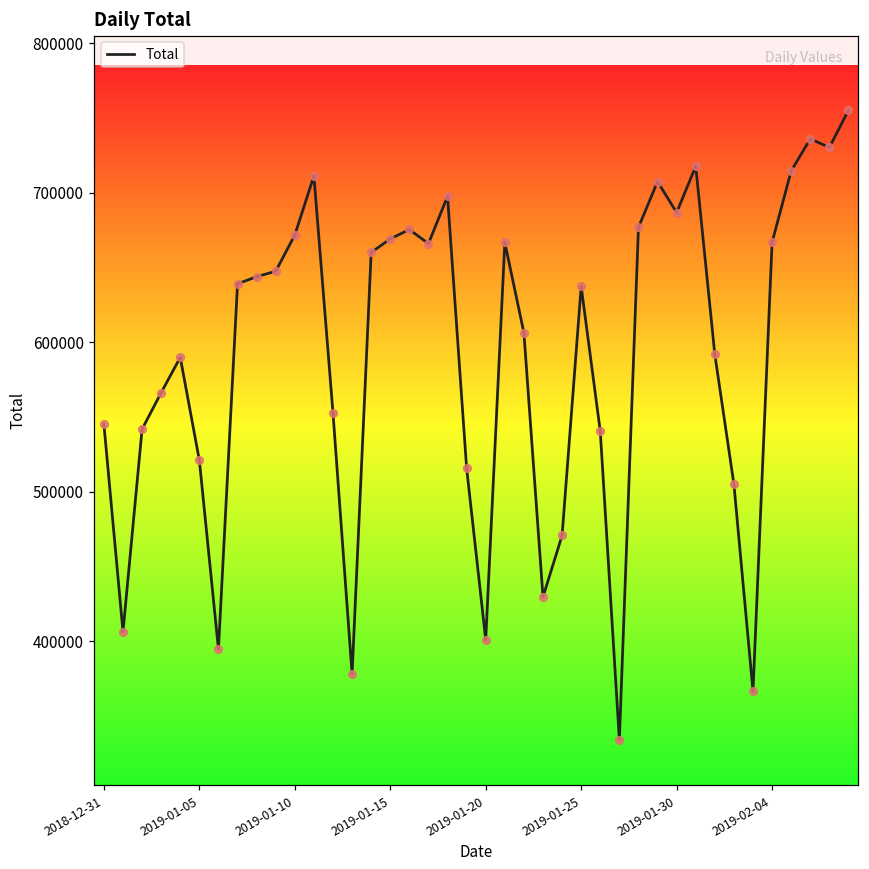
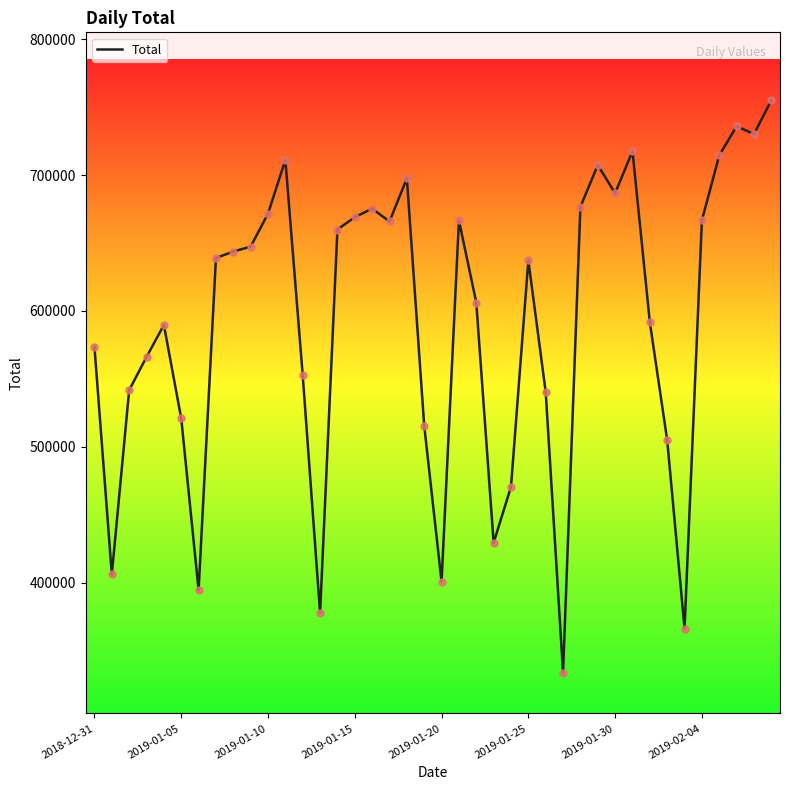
  {
-   "2018-12-31": 545000,
+   "2018-12-31": 574000,
    "2019-01-05": 521000,
    "2019-01-10": 672000,
    "2019-01-15": 669000,
    "2019-01-20": 401000,
    "2019-01-25": 637000,
    "2019-01-30": 687000,
    "2019-02-04": 667000
  }
